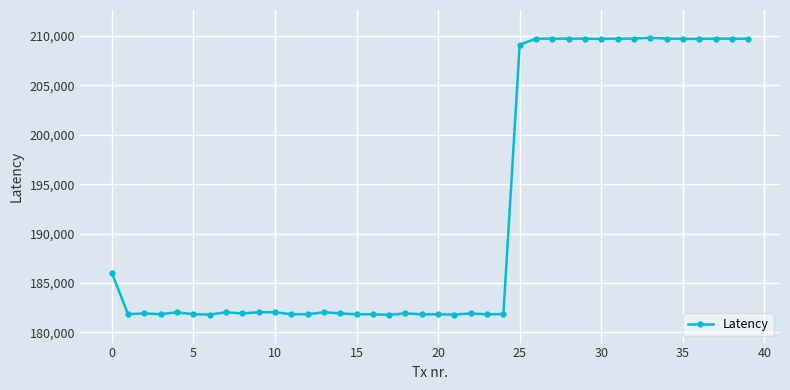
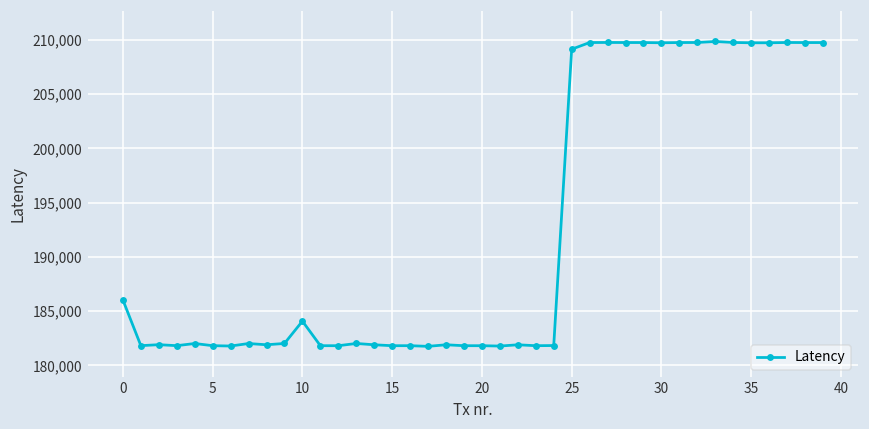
  {
    "0": "186,000",
    "5": "182,000",
-   "10": "182,000",
+   "10": "184,000",
    "15": "182,000",
    "20": "182,000",
    "25": "209,000",
    "30": "210,000",
    "35": "210,000"
  }
